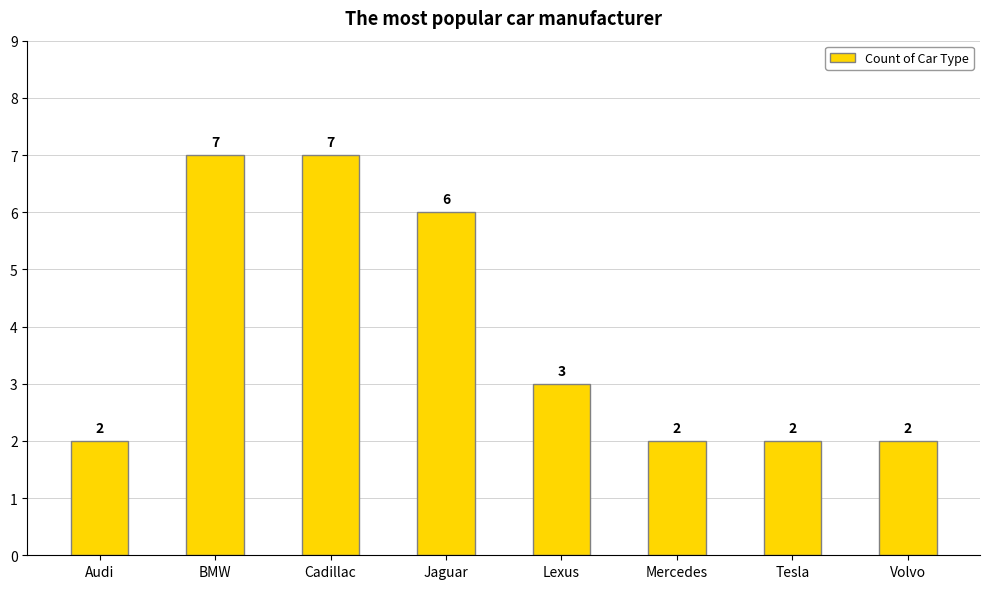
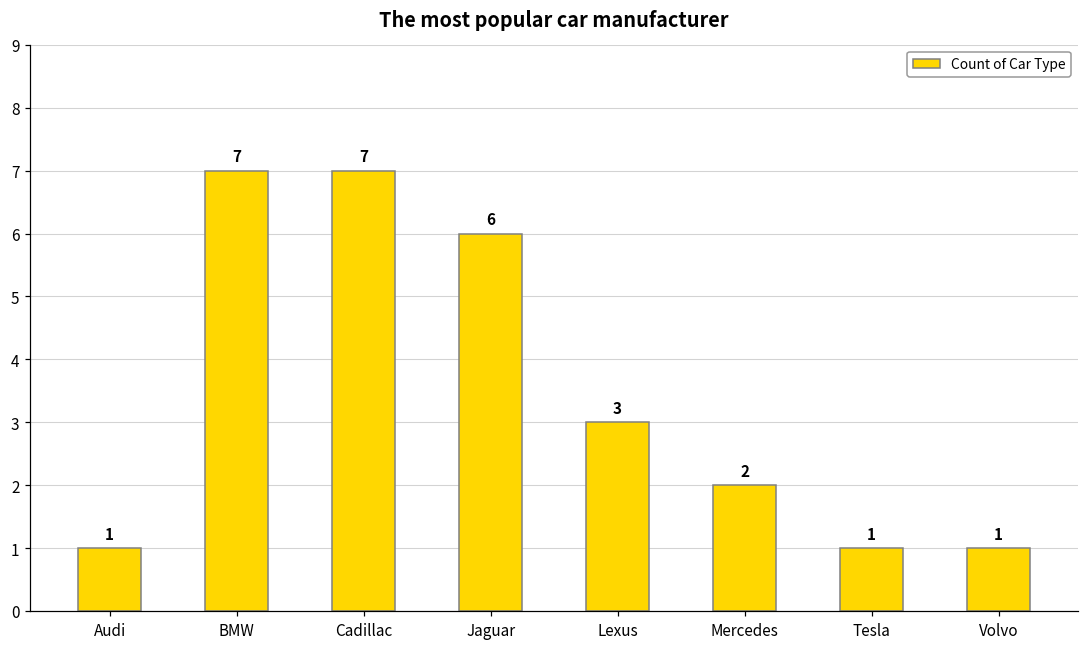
  {
-   "Audi": 2,
+   "Audi": 1,
    "BMW": 7,
    "Cadillac": 7,
    "Jaguar": 6,
    "Lexus": 3,
    "Mercedes": 2,
-   "Tesla": 2,
-   "Volvo": 2
+   "Tesla": 1,
+   "Volvo": 1
  }
